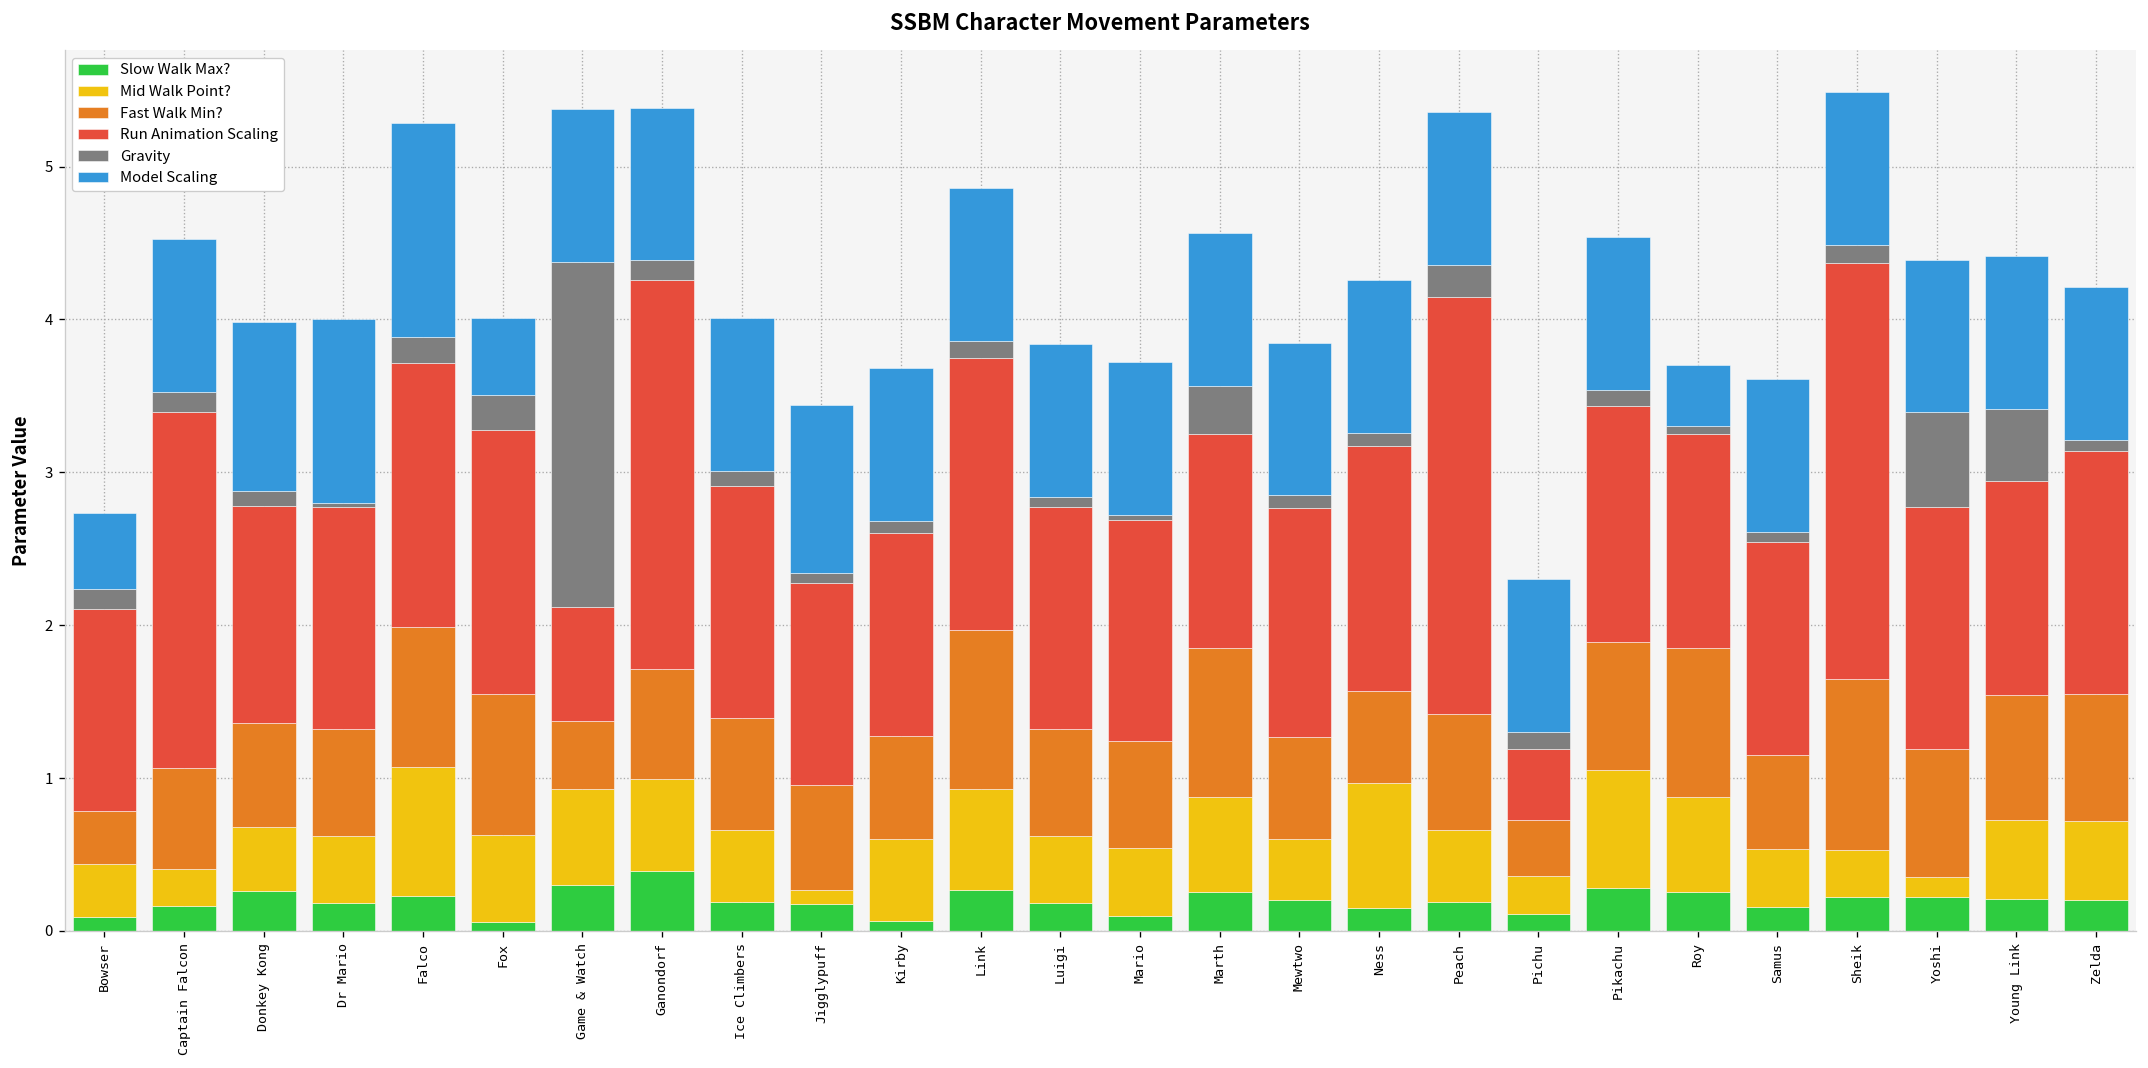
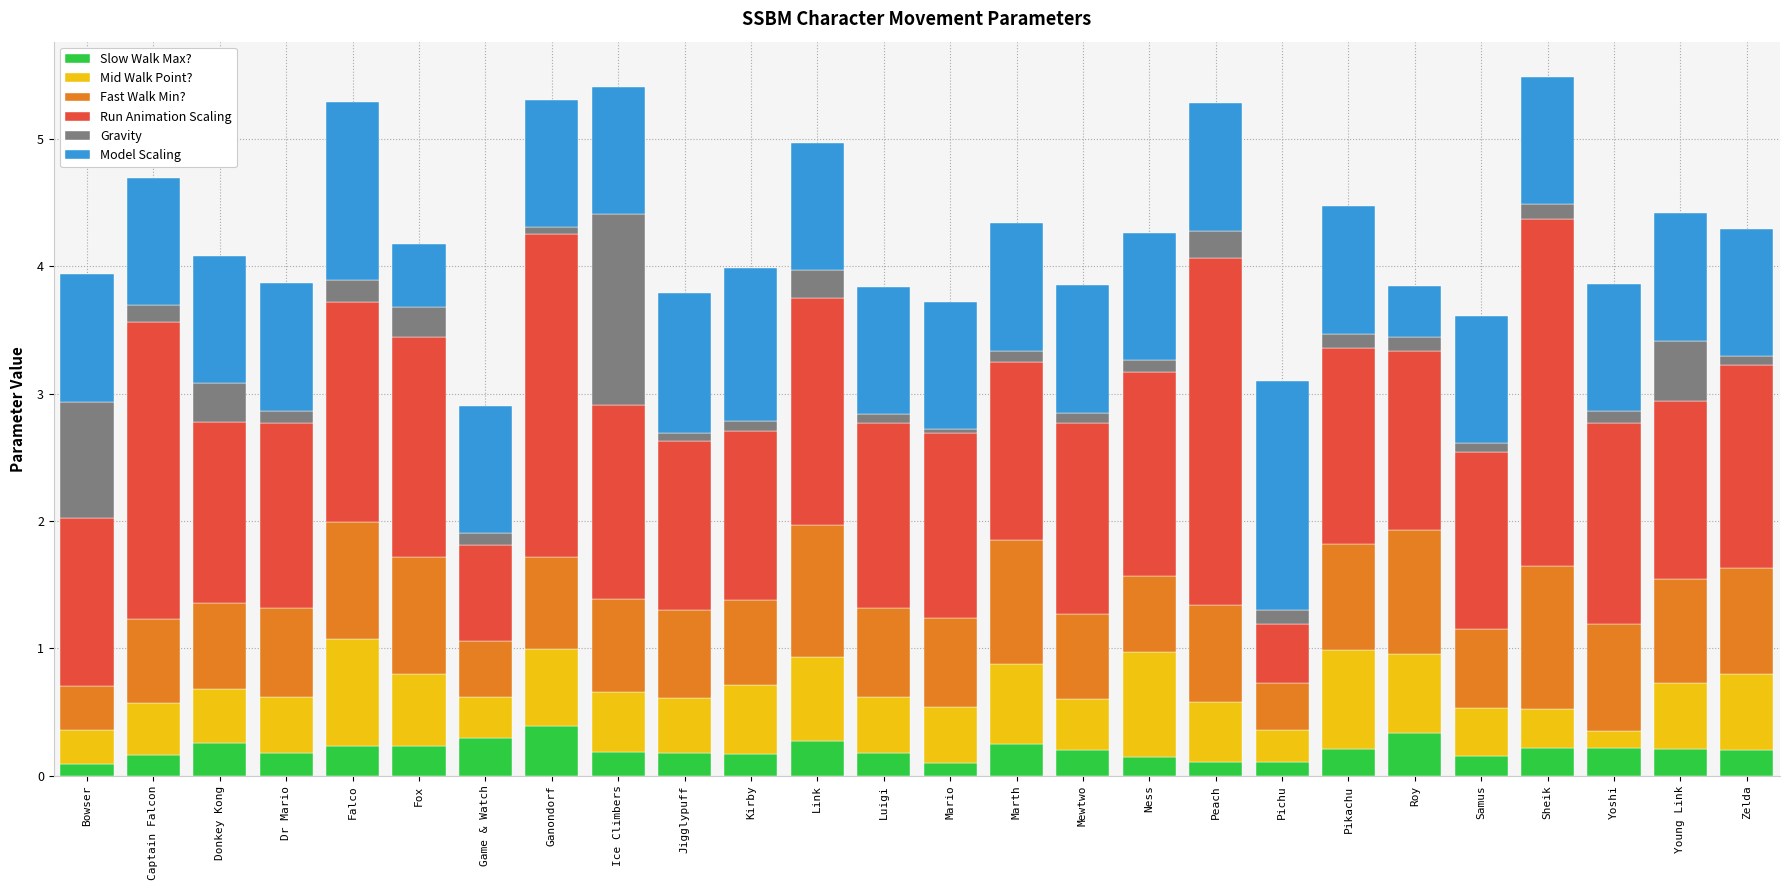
  {
    "Slow Walk Max?": {
      "Bowser": 0.09,
      "Captain Falcon": 0.17,
      "Donkey Kong": 0.26,
      "Dr Mario": 0.18,
      "Falco": 0.23,
-     "Fox": 0.06,
+     "Fox": 0.23,
      "Game & Watch": 0.30,
      "Ganondorf": 0.39,
      "Ice Climbers": 0.19,
      "Jigglypuff": 0.18,
-     "Kirby": 0.07,
+     "Kirby": 0.17,
      "Link": 0.27,
      "Luigi": 0.18,
      "Mario": 0.10,
      "Marth": 0.25,
      "Mewtwo": 0.20,
      "Ness": 0.15,
-     "Peach": 0.19,
+     "Peach": 0.11,
      "Pichu": 0.11,
-     "Pikachu": 0.28,
-     "Roy": 0.25,
+     "Pikachu": 0.21,
+     "Roy": 0.33,
      "Samus": 0.15,
      "Sheik": 0.22,
      "Yoshi": 0.22,
      "Young Link": 0.21,
      "Zelda": 0.21
    },
    "Mid Walk Point?": {
-     "Bowser": 0.35,
-     "Captain Falcon": 0.24,
+     "Bowser": 0.27,
+     "Captain Falcon": 0.41,
      "Donkey Kong": 0.42,
      "Dr Mario": 0.44,
      "Falco": 0.84,
      "Fox": 0.57,
-     "Game & Watch": 0.63,
+     "Game & Watch": 0.32,
      "Ganondorf": 0.61,
      "Ice Climbers": 0.47,
-     "Jigglypuff": 0.09,
+     "Jigglypuff": 0.43,
      "Kirby": 0.53,
      "Link": 0.66,
      "Luigi": 0.44,
      "Mario": 0.44,
      "Marth": 0.62,
      "Mewtwo": 0.40,
      "Ness": 0.82,
      "Peach": 0.47,
      "Pichu": 0.25,
      "Pikachu": 0.77,
      "Roy": 0.62,
      "Samus": 0.38,
      "Sheik": 0.31,
      "Yoshi": 0.13,
      "Young Link": 0.52,
-     "Zelda": 0.52
+     "Zelda": 0.60
    },
    "Gravity": {
-     "Bowser": 0.13,
+     "Bowser": 0.91,
      "Captain Falcon": 0.13,
-     "Donkey Kong": 0.1,
-     "Dr Mario": 0.03,
+     "Donkey Kong": 0.3,
+     "Dr Mario": 0.10,
      "Falco": 0.17,
      "Fox": 0.23,
-     "Game & Watch": 2.26,
-     "Ganondorf": 0.13,
-     "Ice Climbers": 0.1,
+     "Game & Watch": 0.10,
+     "Ganondorf": 0.05,
+     "Ice Climbers": 1.5,
      "Jigglypuff": 0.06,
      "Kirby": 0.08,
-     "Link": 0.11,
+     "Link": 0.22,
      "Luigi": 0.07,
      "Mario": 0.03,
-     "Marth": 0.31,
+     "Marth": 0.08,
      "Mewtwo": 0.08,
      "Ness": 0.09,
      "Peach": 0.21,
      "Pichu": 0.11,
      "Pikachu": 0.11,
-     "Roy": 0.05,
+     "Roy": 0.11,
      "Samus": 0.07,
      "Sheik": 0.12,
-     "Yoshi": 0.62,
+     "Yoshi": 0.09,
      "Young Link": 0.47,
      "Zelda": 0.07
    },
    "Model Scaling": {
-     "Bowser": 0.5,
+     "Bowser": 1.0,
      "Captain Falcon": 1.0,
-     "Donkey Kong": 1.1,
-     "Dr Mario": 1.2,
+     "Donkey Kong": 1.0,
+     "Dr Mario": 1.0,
      "Falco": 1.4,
      "Fox": 0.5,
      "Game & Watch": 1.0,
      "Ganondorf": 1.0,
      "Ice Climbers": 1.0,
      "Jigglypuff": 1.1,
-     "Kirby": 1.0,
+     "Kirby": 1.2,
      "Link": 1.0,
      "Luigi": 1.0,
      "Mario": 1.0,
      "Marth": 1.0,
      "Mewtwo": 1.0,
      "Ness": 1.0,
      "Peach": 1.0,
-     "Pichu": 1.0,
+     "Pichu": 1.8,
      "Pikachu": 1.0,
      "Roy": 0.4,
      "Samus": 1.0,
      "Sheik": 1.0,
      "Yoshi": 1.0,
      "Young Link": 1.0,
      "Zelda": 1.0
    }
  }
